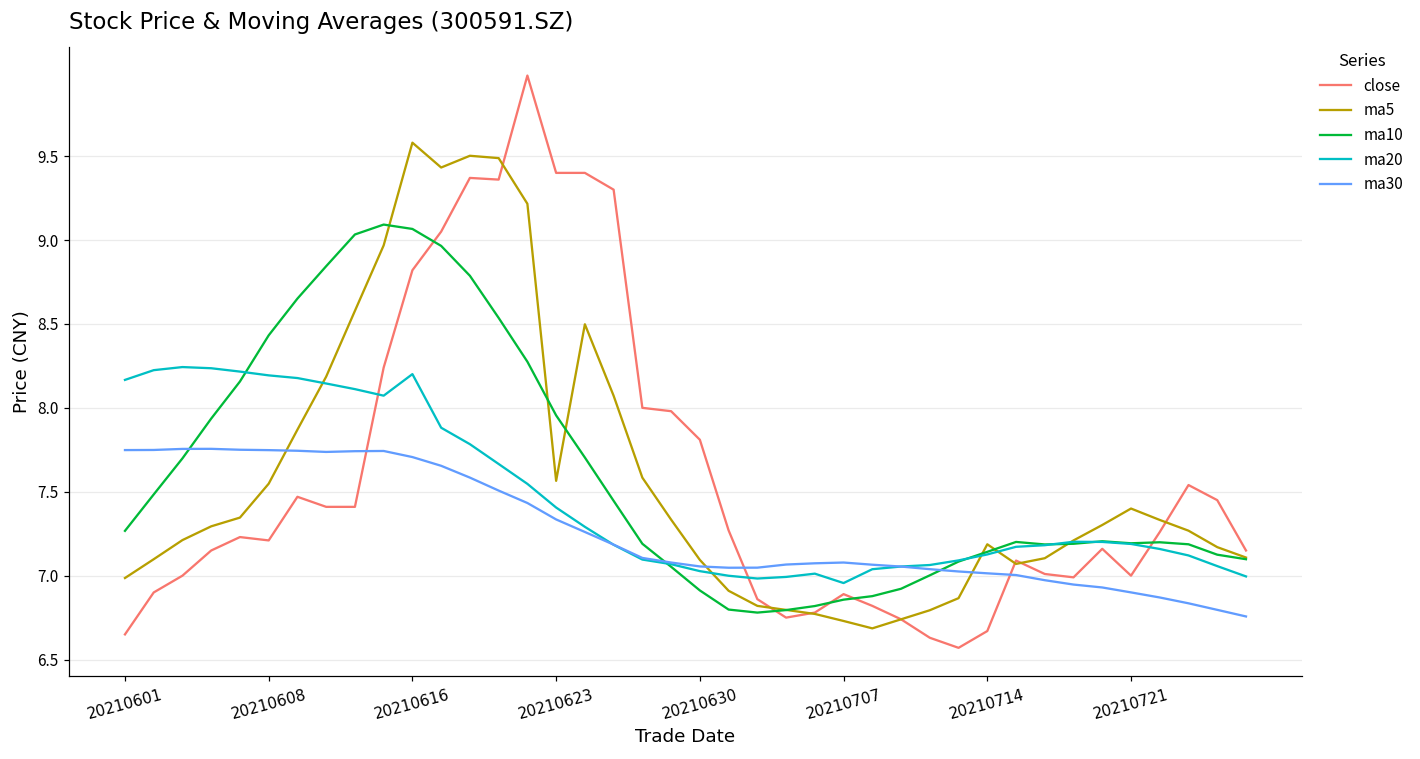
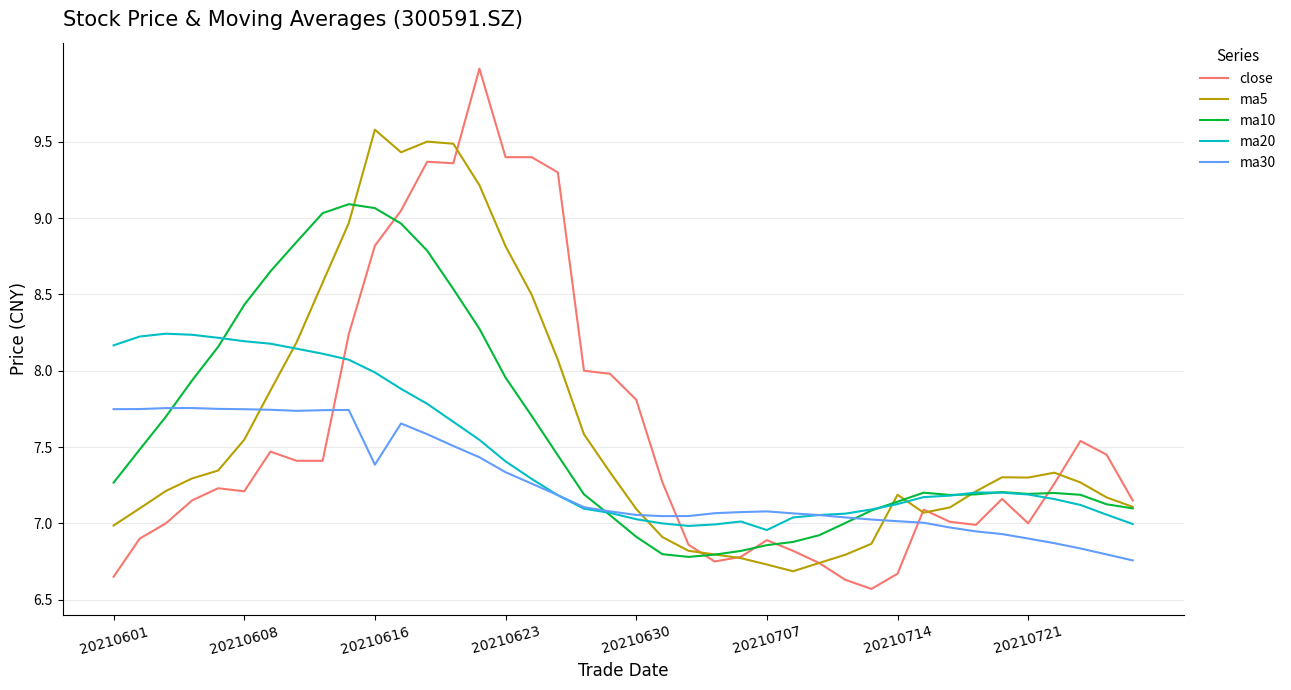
  {
    "close": {
      "20210601": 6.65,
      "20210608": 7.21,
      "20210616": 8.82,
      "20210623": 9.40,
      "20210630": 7.81,
      "20210707": 6.89,
      "20210714": 6.67,
      "20210721": 7.00
    },
    "ma5": {
      "20210601": 6.99,
      "20210608": 7.55,
      "20210616": 9.58,
-     "20210623": 7.57,
+     "20210623": 8.82,
      "20210630": 7.09,
      "20210707": 6.73,
      "20210714": 7.19,
-     "20210721": 7.4
+     "20210721": 7.3
    },
    "ma10": {
      "20210601": 7.27,
      "20210608": 8.43,
      "20210616": 9.07,
      "20210623": 7.96,
      "20210630": 6.91,
      "20210707": 6.86
    },
    "ma20": {
      "20210601": 8.17,
      "20210608": 8.19,
-     "20210616": 8.20,
+     "20210616": 7.99,
      "20210623": 7.41,
      "20210630": 7.03,
      "20210707": 6.96
    },
    "ma30": {
      "20210601": 7.75,
      "20210608": 7.75,
-     "20210616": 7.71,
+     "20210616": 7.38,
      "20210623": 7.34,
      "20210630": 7.06,
      "20210707": 7.08,
      "20210714": 7.01,
      "20210721": 6.90
    }
  }
